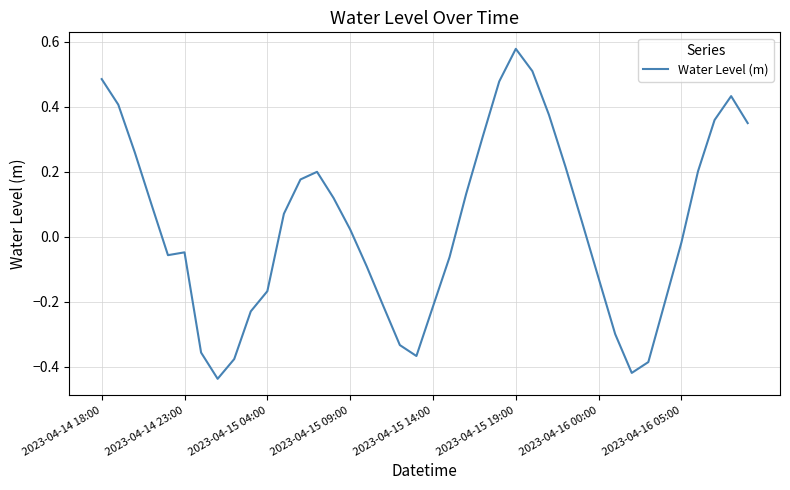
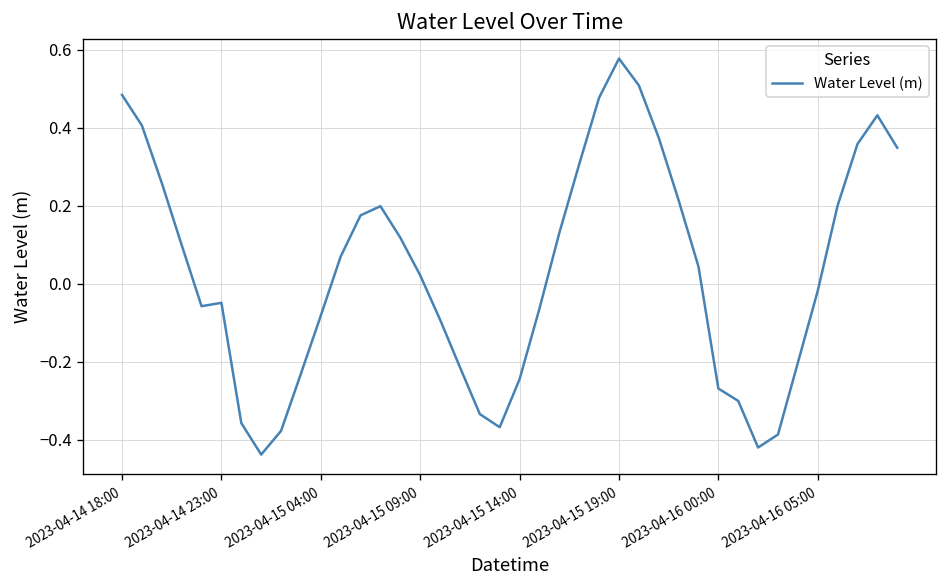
  {
    "2023-04-14 18:00": 0.48,
    "2023-04-14 23:00": -0.05,
-   "2023-04-15 04:00": -0.17,
+   "2023-04-15 04:00": -0.08,
    "2023-04-15 09:00": 0.02,
-   "2023-04-15 14:00": -0.21,
+   "2023-04-15 14:00": -0.24,
    "2023-04-15 19:00": 0.58,
-   "2023-04-16 00:00": -0.13,
+   "2023-04-16 00:00": -0.27,
    "2023-04-16 05:00": -0.02
  }
